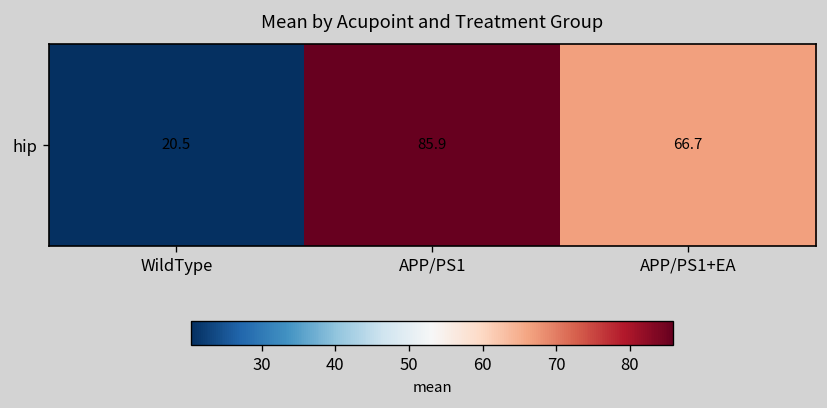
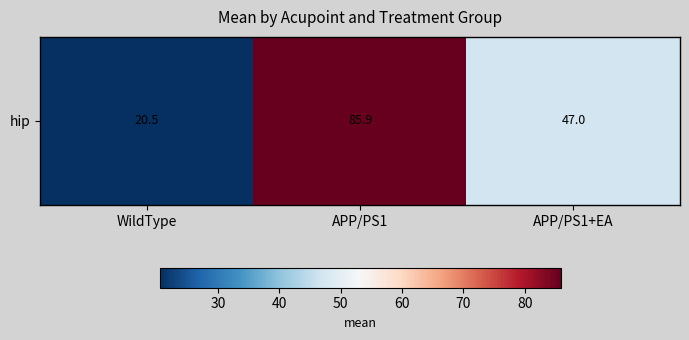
  {
    "hip": {
      "WildType": 20.5,
      "APP/PS1": 85.9,
-     "APP/PS1+EA": 66.7
+     "APP/PS1+EA": 47.0
    }
  }
